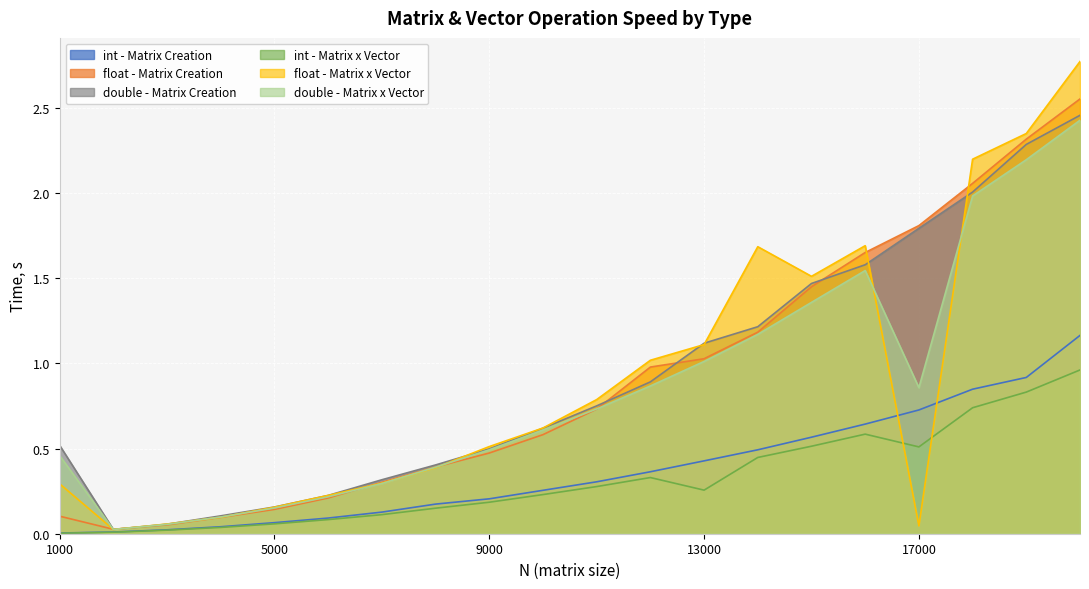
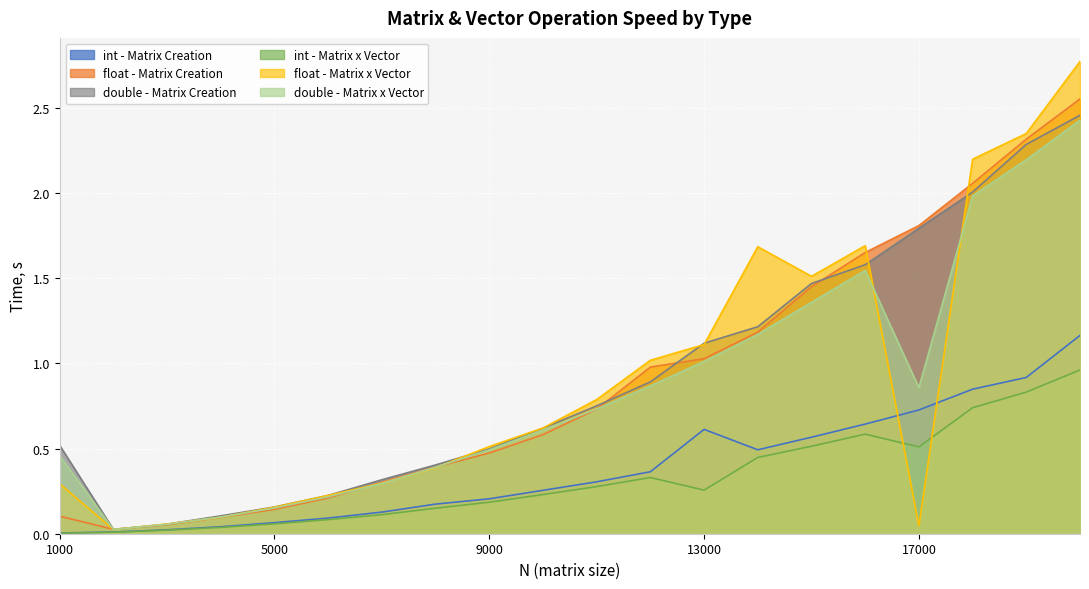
  {
    "int - Matrix Creation": {
      "9000": 0.21,
-     "13000": 0.43,
+     "13000": 0.61,
      "17000": 0.73
    },
    "float - Matrix Creation": {
      "1000": 0.10,
      "9000": 0.47,
      "13000": 1.03,
      "17000": 1.81
    },
    "double - Matrix Creation": {
      "1000": 0.52,
      "17000": 1.79
    },
    "int - Matrix x Vector": {
      "9000": 0.19,
      "13000": 0.26,
      "17000": 0.51
    },
    "float - Matrix x Vector": {
      "1000": 0.29,
      "17000": 0.05
    },
    "double - Matrix x Vector": {
      "1000": 0.46,
      "13000": 1.01,
      "17000": 0.86
    }
  }
